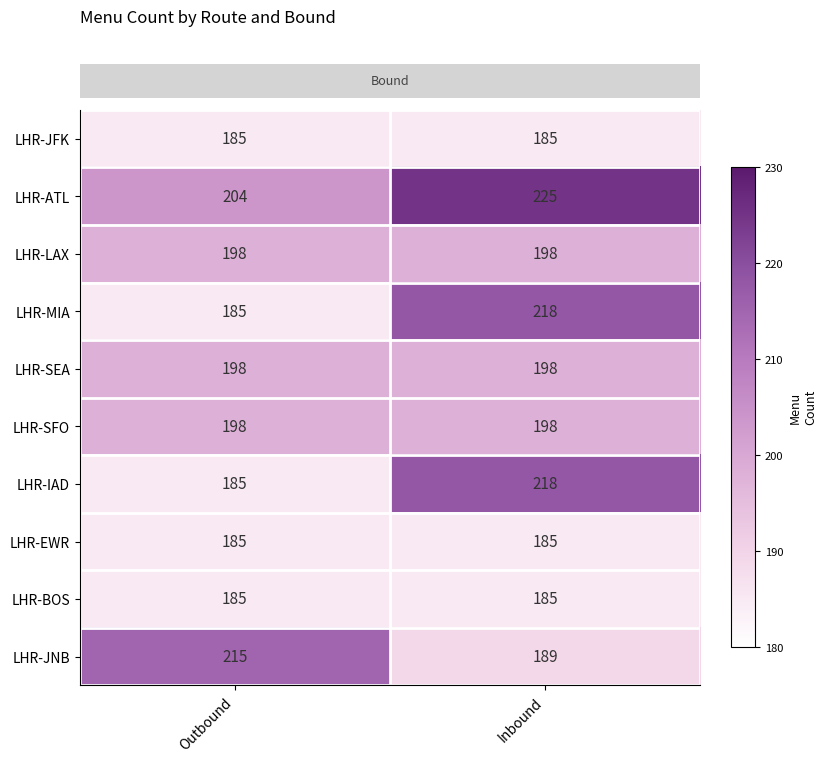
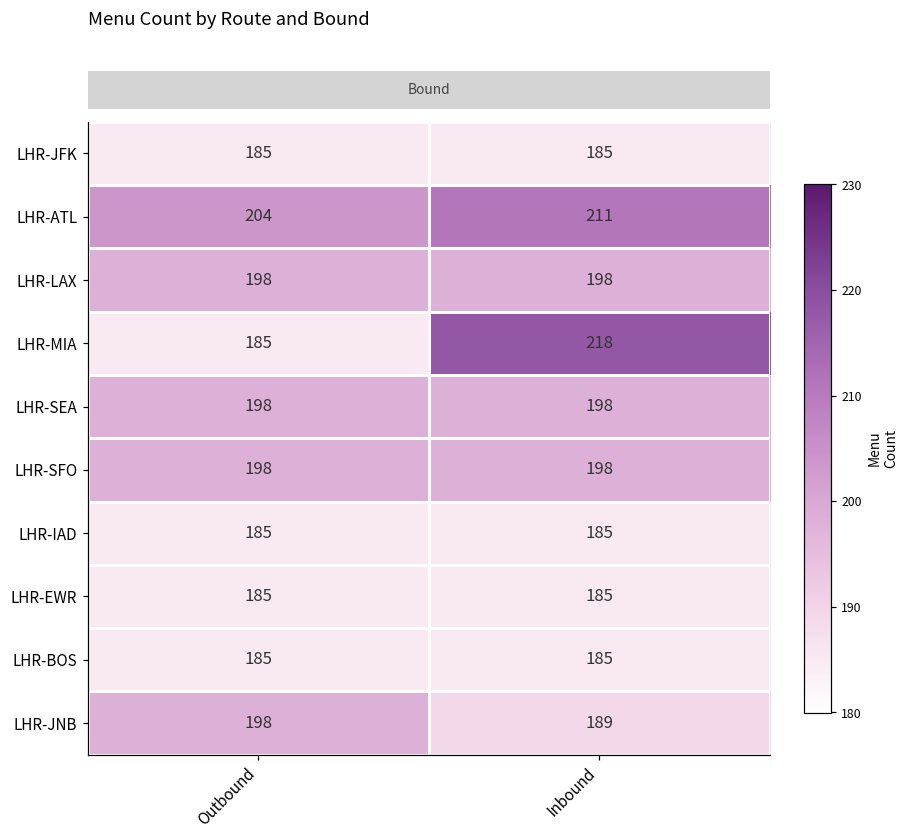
  {
    "LHR-JFK": {
      "Outbound": 185,
      "Inbound": 185
    },
    "LHR-ATL": {
      "Outbound": 204,
-     "Inbound": 225
+     "Inbound": 211
    },
    "LHR-LAX": {
      "Outbound": 198,
      "Inbound": 198
    },
    "LHR-MIA": {
      "Outbound": 185,
      "Inbound": 218
    },
    "LHR-SEA": {
      "Outbound": 198,
      "Inbound": 198
    },
    "LHR-SFO": {
      "Outbound": 198,
      "Inbound": 198
    },
    "LHR-IAD": {
      "Outbound": 185,
-     "Inbound": 218
+     "Inbound": 185
    },
    "LHR-EWR": {
      "Outbound": 185,
      "Inbound": 185
    },
    "LHR-BOS": {
      "Outbound": 185,
      "Inbound": 185
    },
    "LHR-JNB": {
-     "Outbound": 215,
+     "Outbound": 198,
      "Inbound": 189
    }
  }
